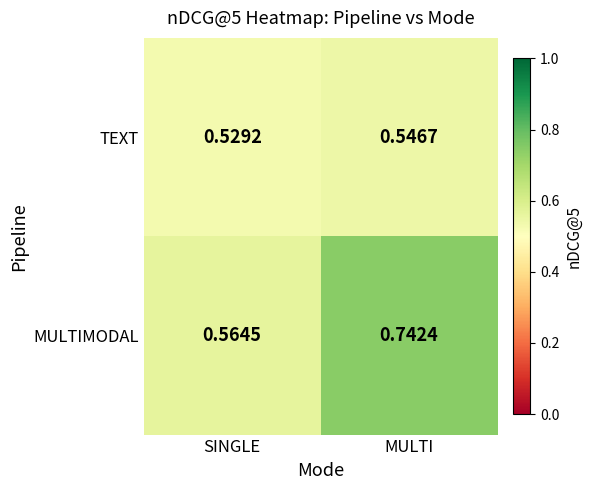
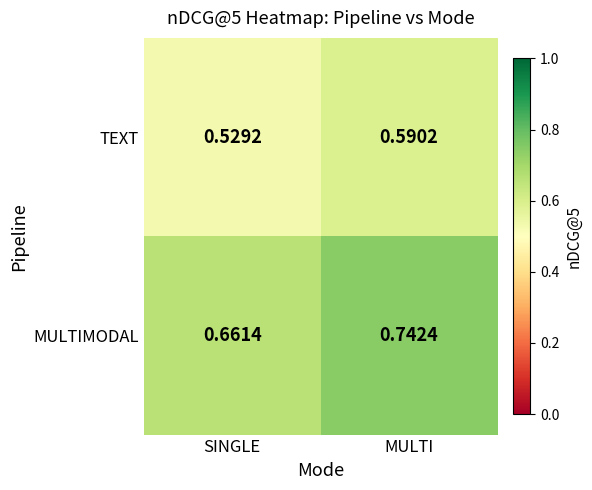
  {
    "TEXT": {
      "SINGLE": 0.5292,
-     "MULTI": 0.5467
+     "MULTI": 0.5902
    },
    "MULTIMODAL": {
-     "SINGLE": 0.5645,
+     "SINGLE": 0.6614,
      "MULTI": 0.7424
    }
  }
